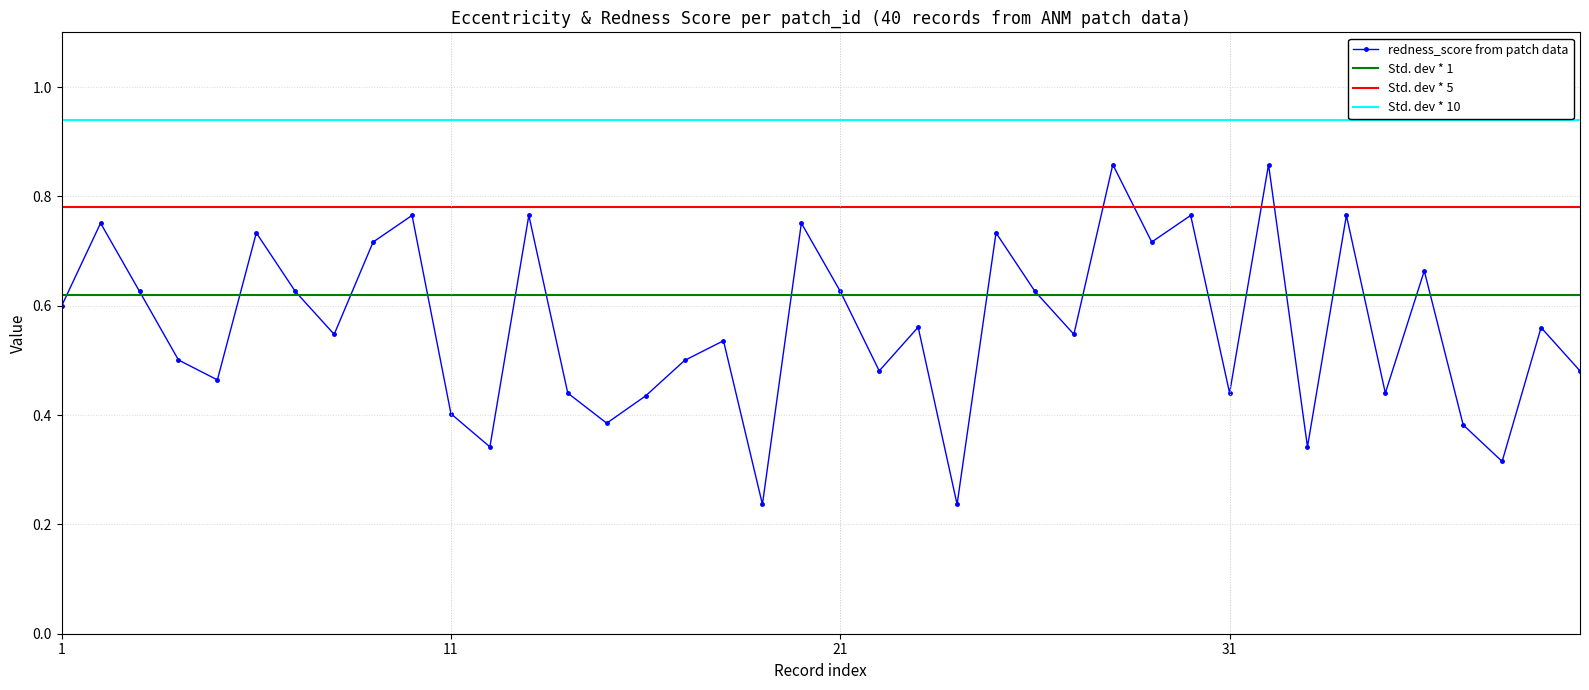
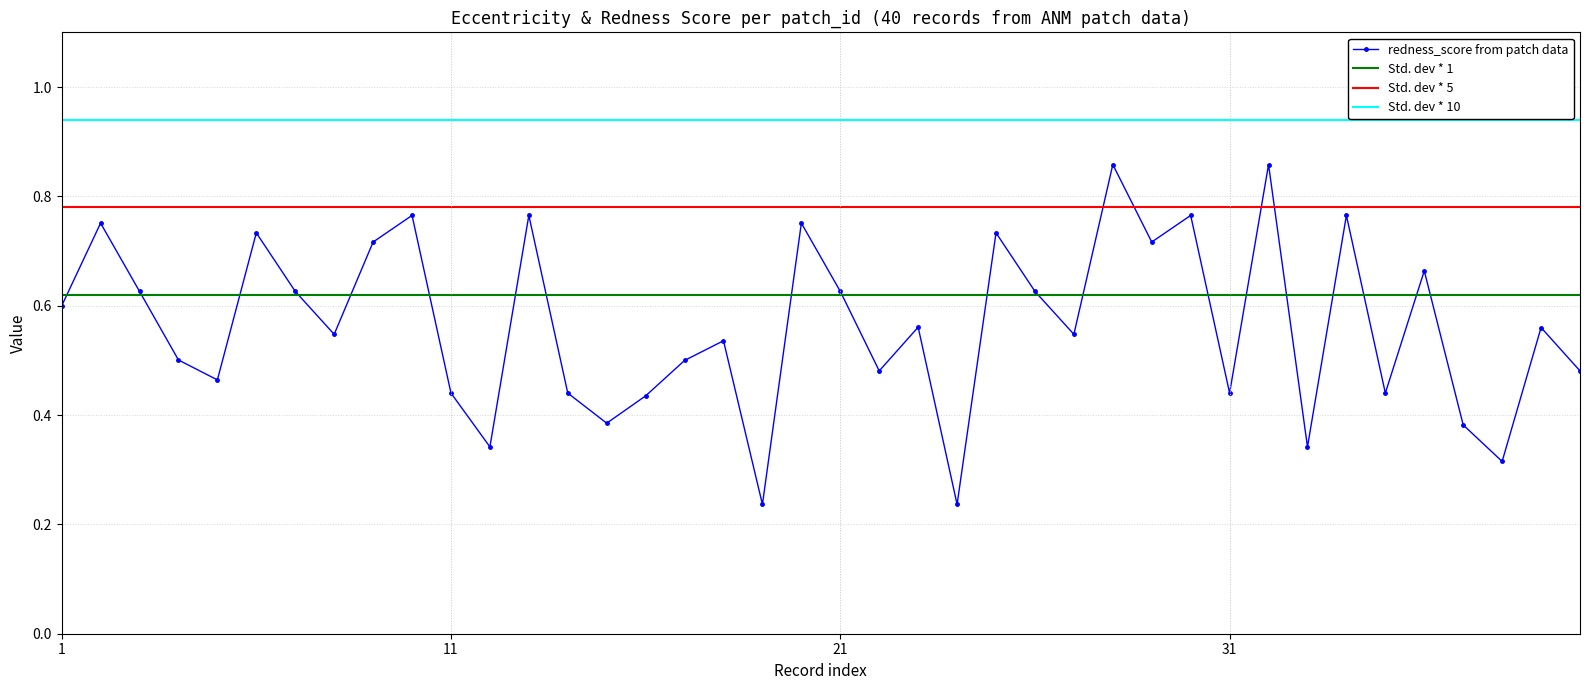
  {
    "redness_score from patch data": {
      "1": 0.60,
-     "11": 0.40,
+     "11": 0.44,
      "21": 0.63,
      "31": 0.44
    },
    "Std. dev * 1": {
      "1": 0.62,
      "11": 0.62,
      "21": 0.62,
      "31": 0.62
    },
    "Std. dev * 5": {
      "1": 0.78,
      "11": 0.78,
      "21": 0.78,
      "31": 0.78
    },
    "Std. dev * 10": {
      "1": 0.94,
      "11": 0.94,
      "21": 0.94,
      "31": 0.94
    }
  }
